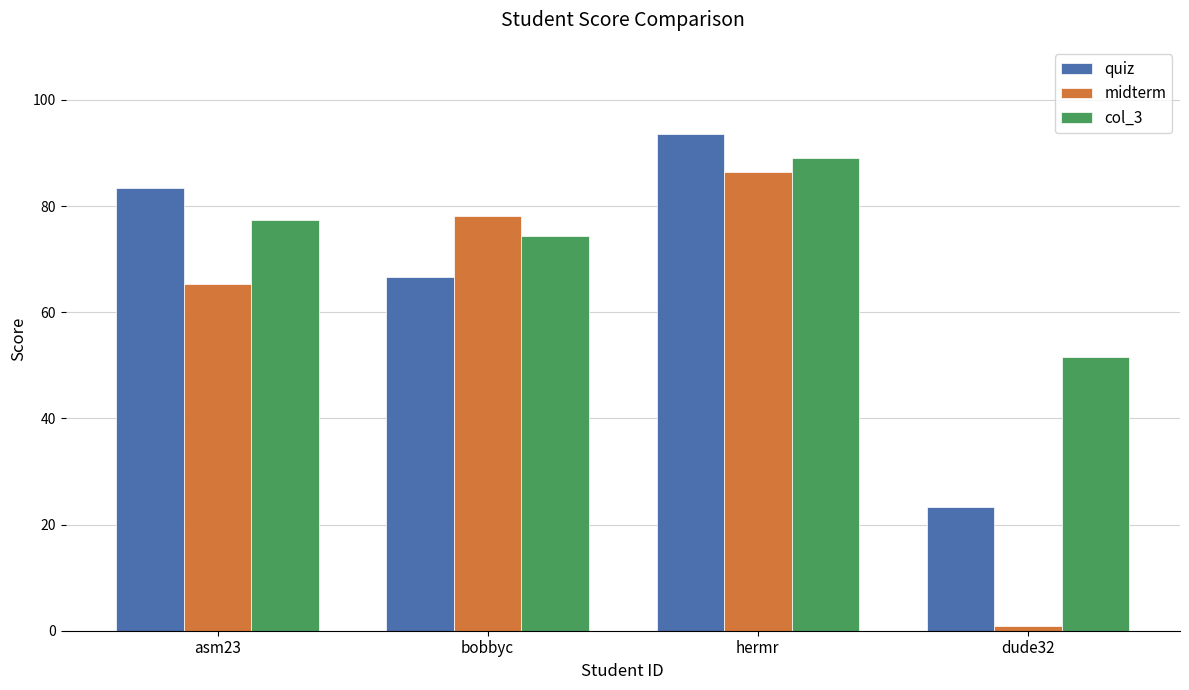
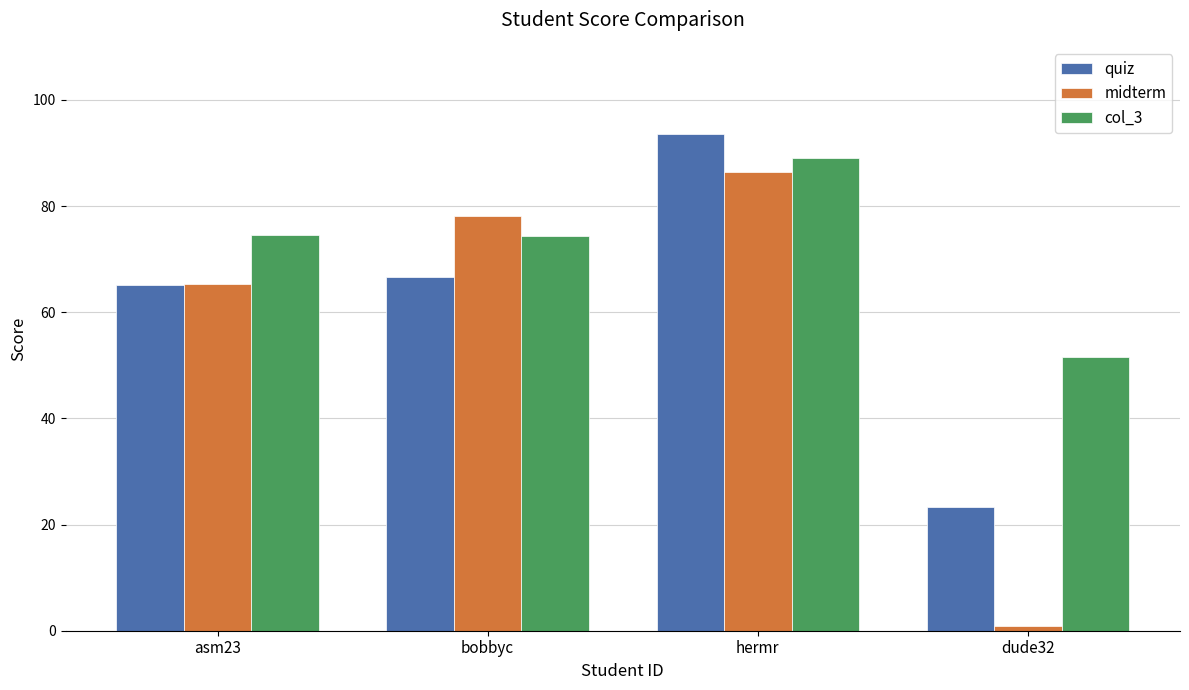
  {
    "quiz": {
-     "asm23": 83,
+     "asm23": 65,
      "bobbyc": 67,
      "hermr": 94,
      "dude32": 23
    },
    "midterm": {
      "asm23": 65,
      "bobbyc": 78,
      "hermr": 87,
      "dude32": 1
    },
    "col_3": {
-     "asm23": 77,
+     "asm23": 75,
      "bobbyc": 74,
      "hermr": 89,
      "dude32": 52
    }
  }
